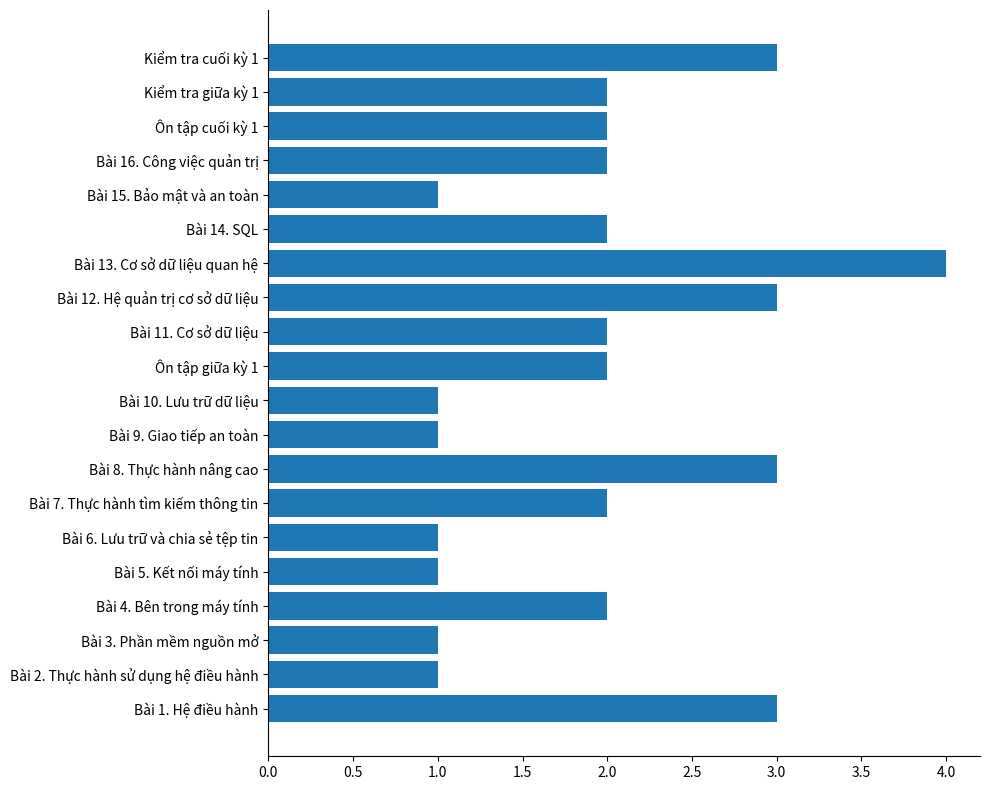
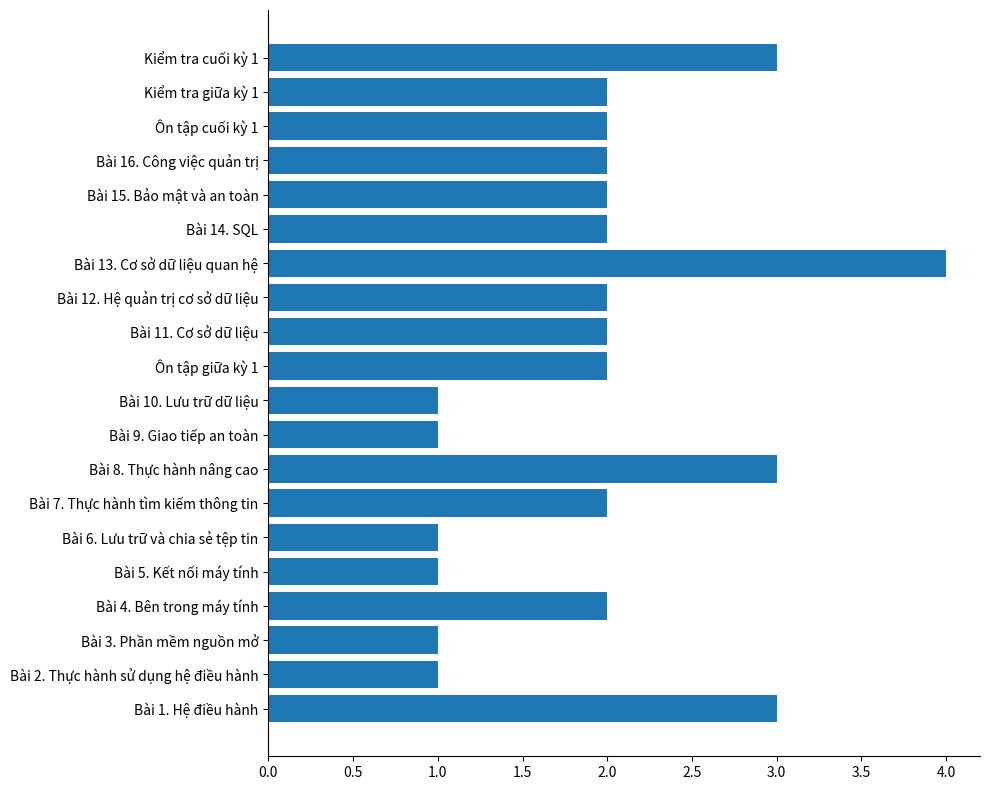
  {
    "Kiểm tra cuối kỳ 1": 3,
    "Kiểm tra giữa kỳ 1": 2,
    "Ôn tập cuối kỳ 1": 2,
    "Bài 16. Công việc quản trị": 2,
-   "Bài 15. Bảo mật và an toàn": 1,
+   "Bài 15. Bảo mật và an toàn": 2,
    "Bài 14. SQL": 2,
    "Bài 13. Cơ sở dữ liệu quan hệ": 4,
-   "Bài 12. Hệ quản trị cơ sở dữ liệu": 3,
+   "Bài 12. Hệ quản trị cơ sở dữ liệu": 2,
    "Bài 11. Cơ sở dữ liệu": 2,
    "Ôn tập giữa kỳ 1": 2,
    "Bài 10. Lưu trữ dữ liệu": 1,
    "Bài 9. Giao tiếp an toàn": 1,
    "Bài 8. Thực hành nâng cao": 3,
    "Bài 7. Thực hành tìm kiếm thông tin": 2,
    "Bài 6. Lưu trữ và chia sẻ tệp tin": 1,
    "Bài 5. Kết nối máy tính": 1,
    "Bài 4. Bên trong máy tính": 2,
    "Bài 3. Phần mềm nguồn mở": 1,
    "Bài 2. Thực hành sử dụng hệ điều hành": 1,
    "Bài 1. Hệ điều hành": 3
  }
